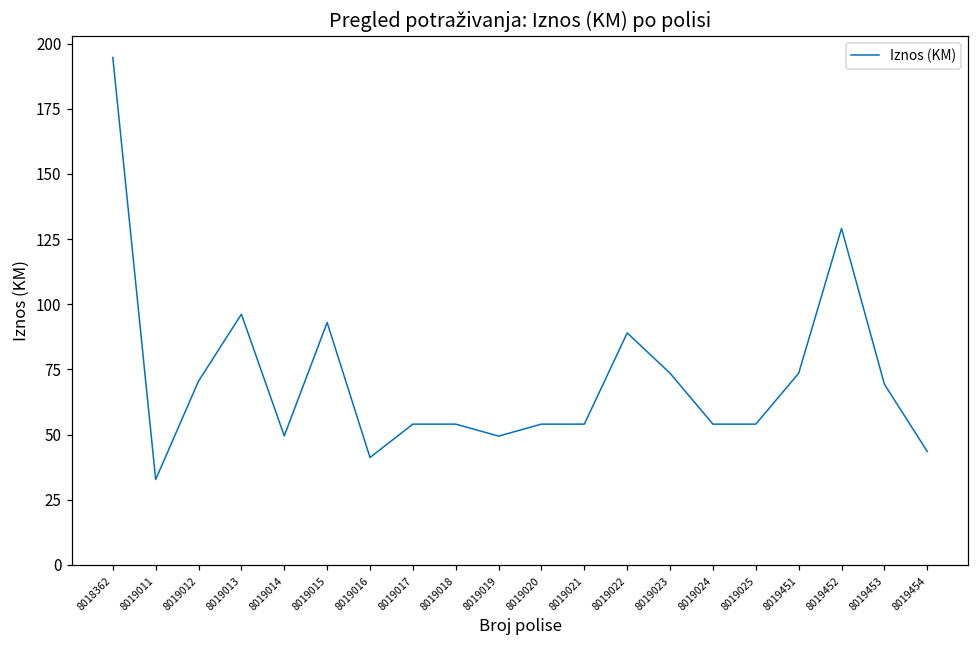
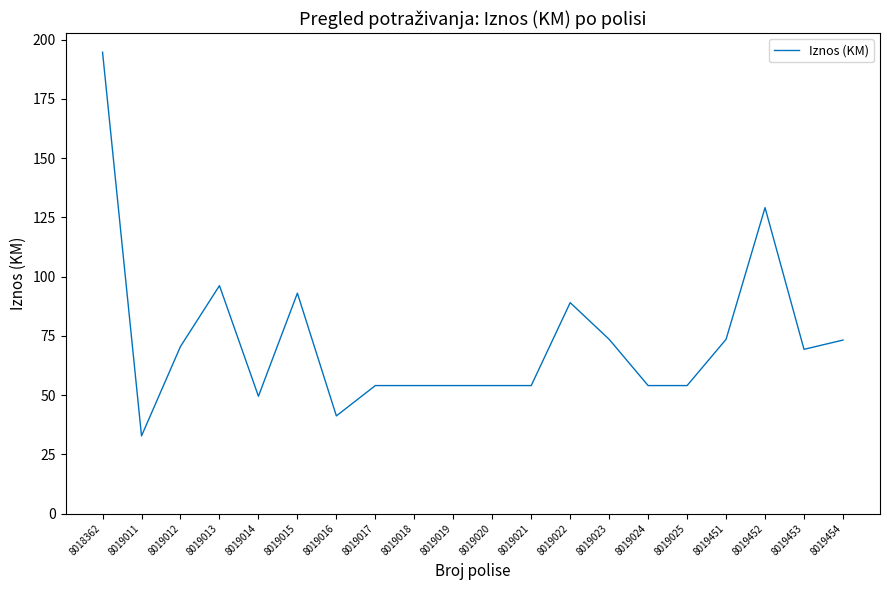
  {
    "8018362": 195,
    "8019011": 33,
    "8019012": 71,
    "8019013": 96,
    "8019014": 50,
    "8019015": 93,
    "8019016": 41,
    "8019017": 54,
    "8019018": 54,
-   "8019019": 49,
+   "8019019": 54,
    "8019020": 54,
    "8019021": 54,
    "8019022": 89,
    "8019023": 74,
    "8019024": 54,
    "8019025": 54,
    "8019451": 74,
    "8019452": 129,
    "8019453": 69,
-   "8019454": 44
+   "8019454": 73
  }
